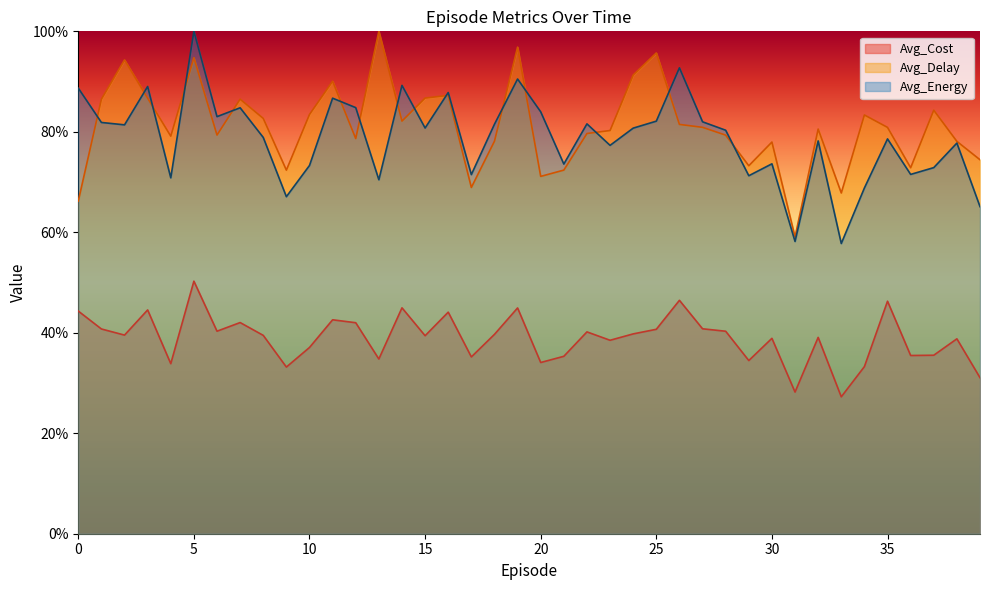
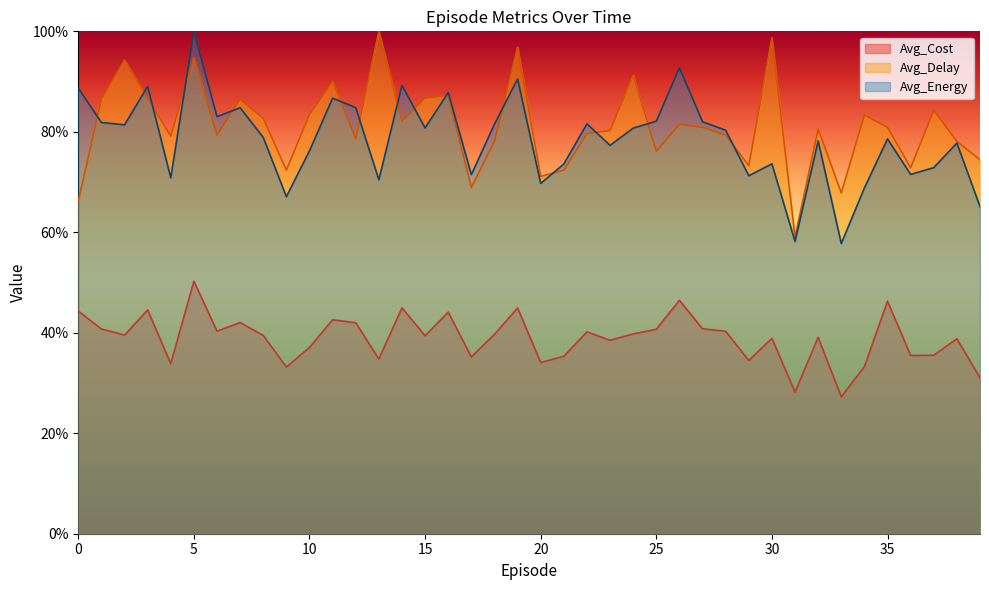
  {
    "Avg_Cost": {
      "0": "44%",
      "5": "50%",
      "10": "37%",
      "15": "39%",
      "20": "34%",
      "25": "41%",
      "30": "39%",
      "35": "46%"
    },
    "Avg_Delay": {
      "0": "66%",
      "5": "95%",
      "10": "83%",
      "15": "87%",
      "20": "71%",
-     "25": "96%",
-     "30": "78%",
+     "25": "76%",
+     "30": "99%",
      "35": "81%"
    },
    "Avg_Energy": {
      "0": "89%",
      "5": "100%",
-     "10": "73%",
+     "10": "76%",
      "15": "81%",
-     "20": "84%",
+     "20": "70%",
      "25": "82%",
      "30": "74%",
      "35": "79%"
    }
  }
